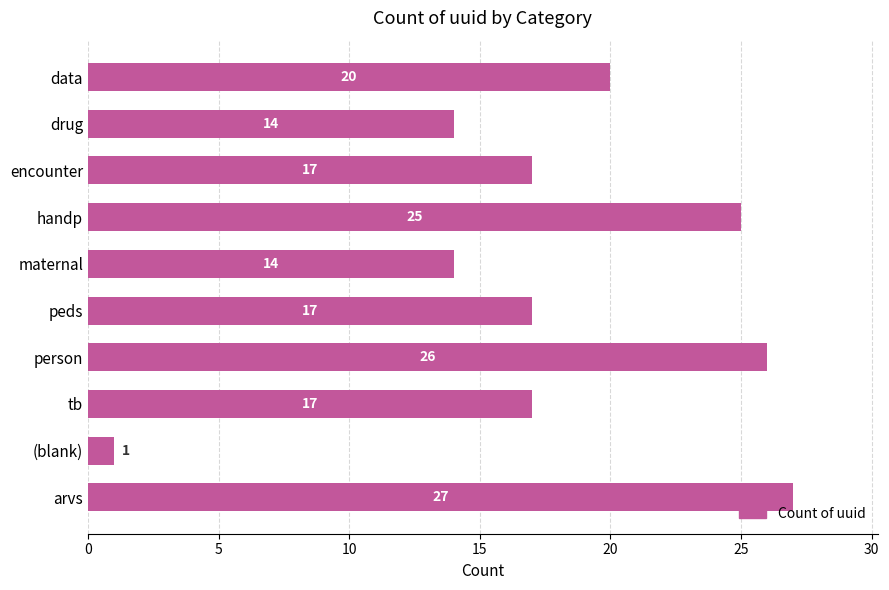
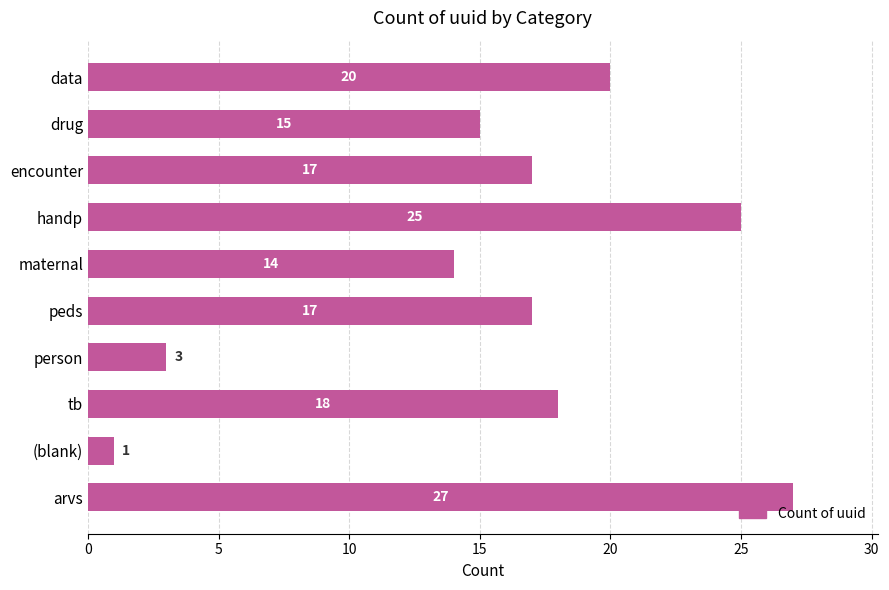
  {
    "data": 20,
-   "drug": 14,
+   "drug": 15,
    "encounter": 17,
    "handp": 25,
    "maternal": 14,
    "peds": 17,
-   "person": 26,
-   "tb": 17,
+   "person": 3,
+   "tb": 18,
    "(blank)": 1,
    "arvs": 27
  }
